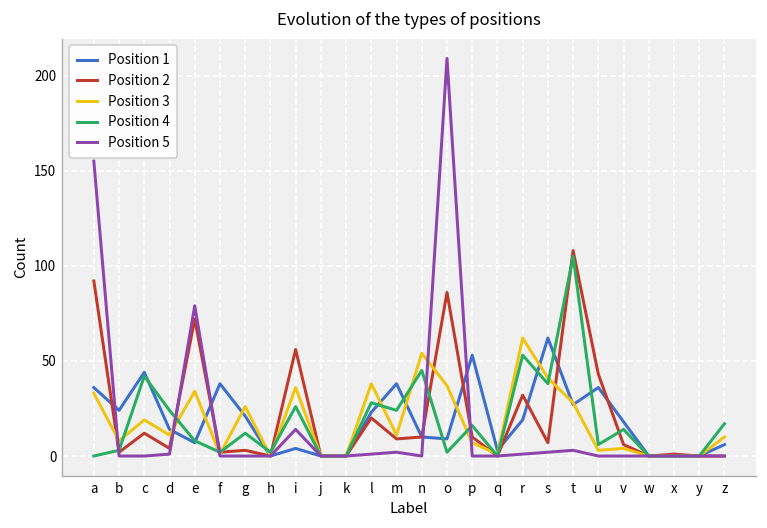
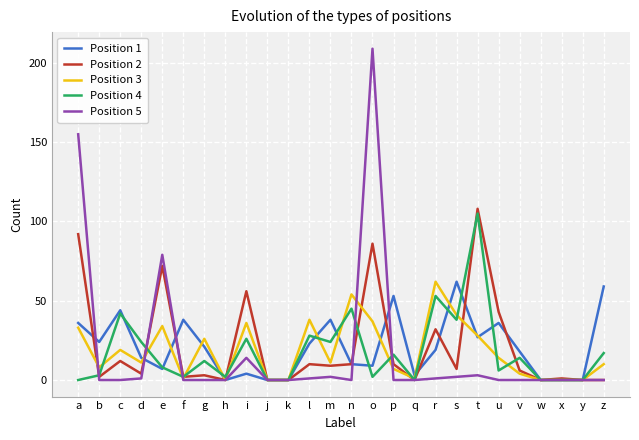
  {
    "Position 1": {
      "a": 36,
      "b": 24,
      "c": 44,
      "d": 14,
      "f": 38,
      "g": 21,
      "i": 4,
      "l": 23,
      "m": 38,
      "o": 9,
      "p": 53,
      "q": 3,
      "r": 19,
      "s": 62,
      "u": 36,
      "v": 18,
-     "z": 6
+     "z": 59
    },
    "Position 2": {
      "a": 92,
      "c": 12,
      "d": 4,
      "e": 72,
      "g": 3,
      "i": 56,
-     "l": 20,
+     "l": 10,
      "m": 9,
      "o": 86,
      "p": 10,
      "r": 32,
      "s": 7,
      "t": 108,
      "u": 43,
      "v": 6
    },
    "Position 3": {
      "a": 33,
      "b": 8,
      "c": 19,
      "d": 11,
      "e": 34,
      "g": 26,
      "i": 36,
      "l": 38,
      "m": 11,
      "n": 54,
      "o": 37,
      "p": 7,
      "r": 62,
      "s": 41,
-     "u": 3,
+     "u": 14,
      "v": 4,
      "z": 10
    },
    "Position 4": {
      "a": 0,
      "c": 42,
      "d": 24,
      "g": 12,
      "h": 2,
      "i": 26,
      "l": 28,
      "m": 24,
      "n": 45,
      "o": 2,
      "p": 16,
      "r": 53,
      "s": 38,
      "t": 105,
      "u": 6,
      "v": 14,
      "z": 17
    },
    "Position 5": {
      "a": 155,
      "b": 0,
      "c": 0,
      "d": 1,
      "e": 79,
      "g": 0,
      "i": 14,
      "l": 1,
      "m": 2,
      "n": 0,
      "o": 209,
      "p": 0,
      "r": 1,
      "s": 2,
      "t": 3,
      "u": 0,
      "v": 0
    }
  }
